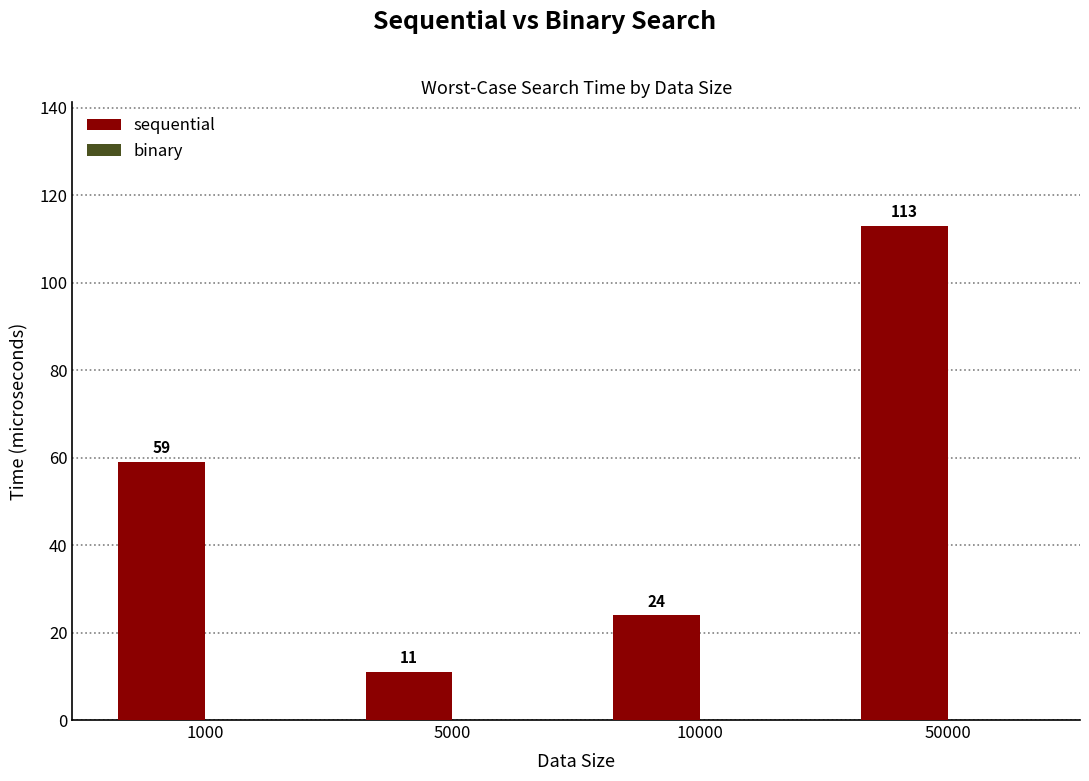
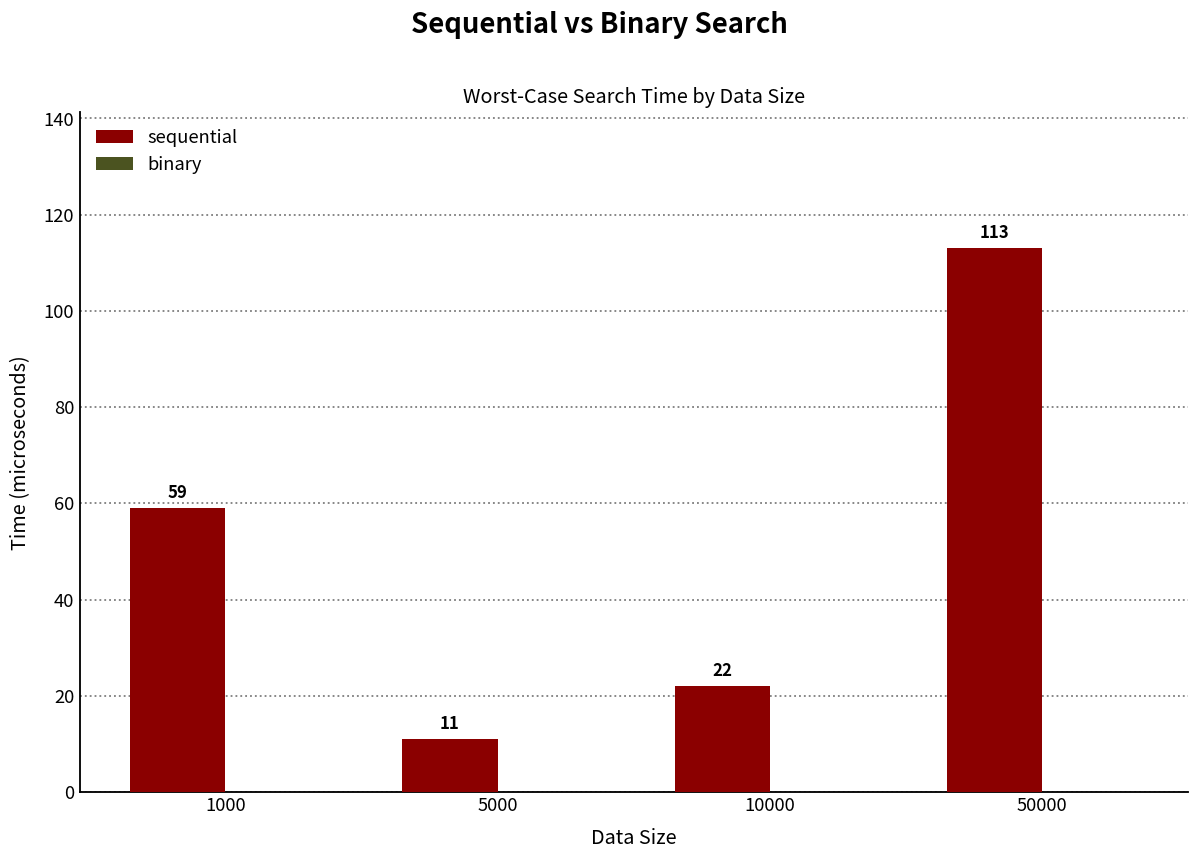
  {
    "sequential": {
      "1000": 59,
      "5000": 11,
-     "10000": 24,
+     "10000": 22,
      "50000": 113
    },
    "binary": {
      "1000": 0,
      "5000": 0,
      "10000": 0,
      "50000": 0
    }
  }
